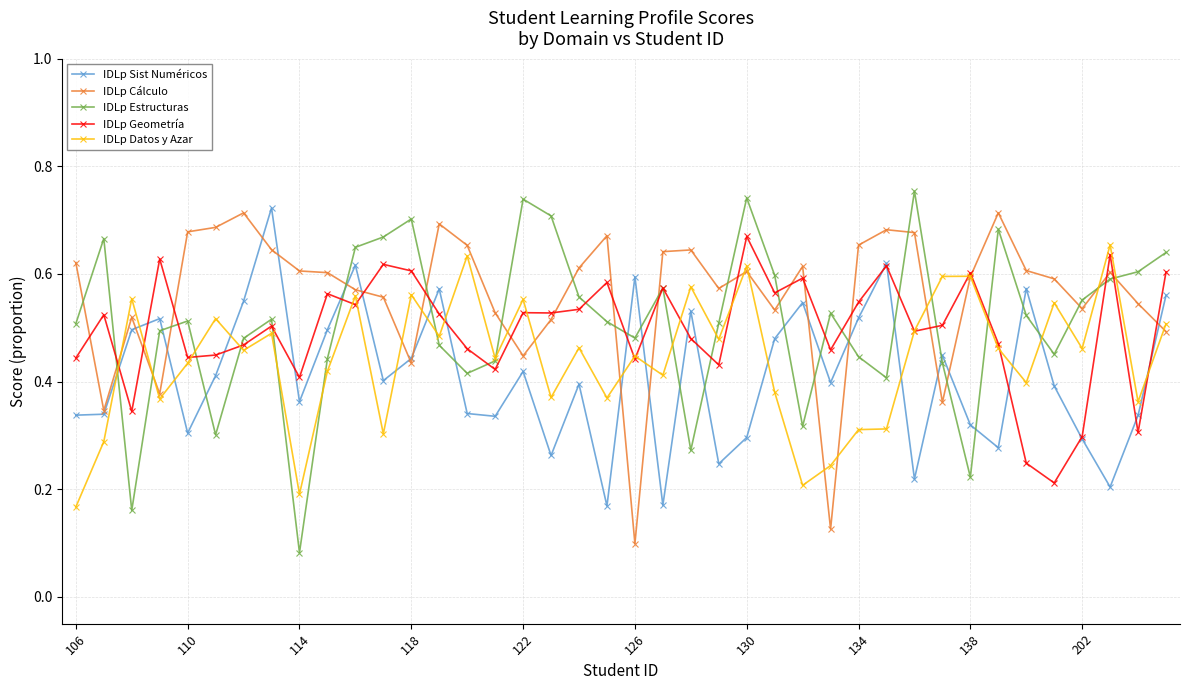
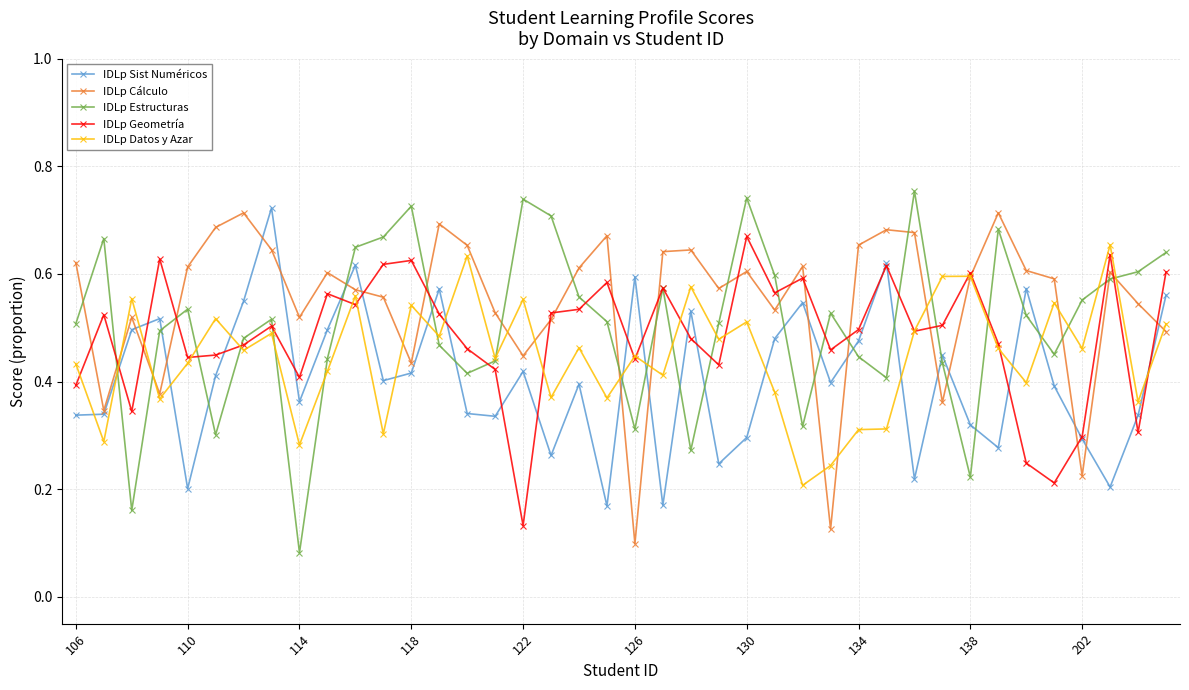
  {
    "IDLp Sist Numéricos": {
      "106": 0.34,
-     "110": 0.30,
+     "110": 0.20,
      "114": 0.36,
-     "118": 0.44,
+     "118": 0.42,
      "122": 0.42,
      "126": 0.59,
      "130": 0.30,
-     "134": 0.52,
+     "134": 0.48,
      "138": 0.32
    },
    "IDLp Cálculo": {
      "106": 0.62,
-     "110": 0.68,
-     "114": 0.61,
+     "110": 0.61,
+     "114": 0.52,
      "118": 0.43,
      "122": 0.45,
      "126": 0.10,
      "130": 0.60,
      "134": 0.65,
-     "202": 0.54
+     "202": 0.22
    },
    "IDLp Estructuras": {
      "106": 0.51,
-     "110": 0.51,
+     "110": 0.53,
      "114": 0.08,
-     "118": 0.70,
+     "118": 0.73,
      "122": 0.74,
-     "126": 0.48,
+     "126": 0.31,
      "130": 0.74,
      "134": 0.45,
      "138": 0.22,
      "202": 0.55
    },
    "IDLp Geometría": {
-     "106": 0.44,
+     "106": 0.39,
      "110": 0.44,
      "114": 0.41,
-     "118": 0.61,
-     "122": 0.53,
+     "118": 0.63,
+     "122": 0.13,
      "126": 0.44,
      "130": 0.67,
-     "134": 0.55,
+     "134": 0.50,
      "138": 0.60
    },
    "IDLp Datos y Azar": {
-     "106": 0.17,
+     "106": 0.43,
      "110": 0.43,
-     "114": 0.19,
-     "118": 0.56,
+     "114": 0.28,
+     "118": 0.54,
      "122": 0.55,
      "126": 0.45,
-     "130": 0.61,
+     "130": 0.51,
      "134": 0.31,
      "202": 0.46
    }
  }
